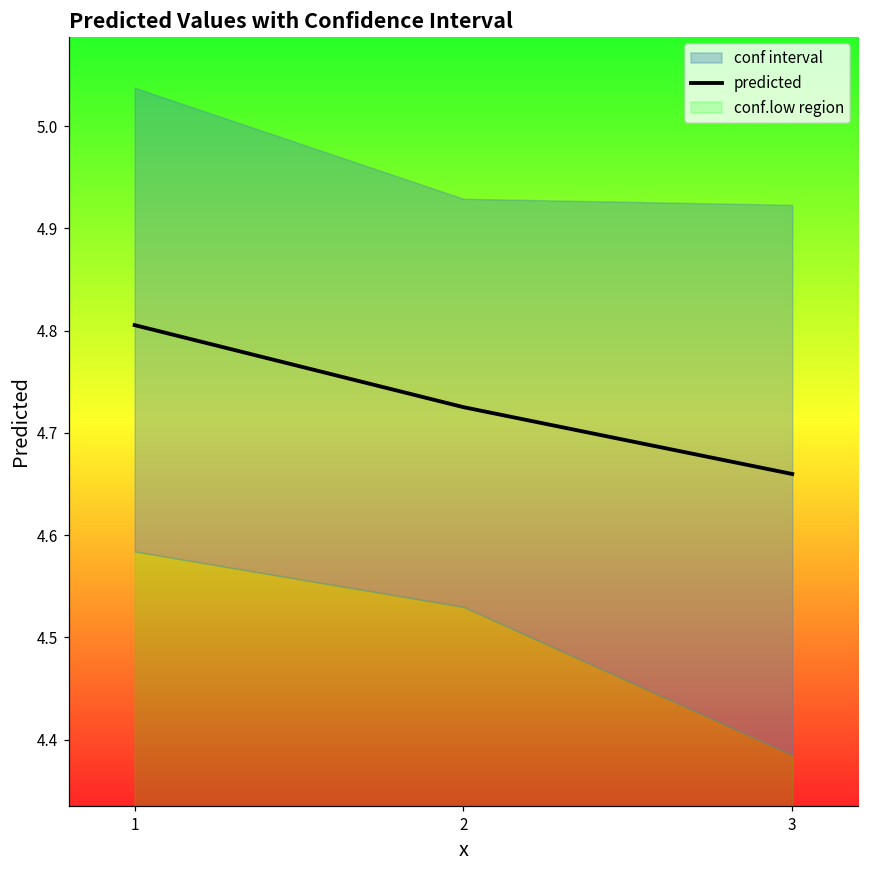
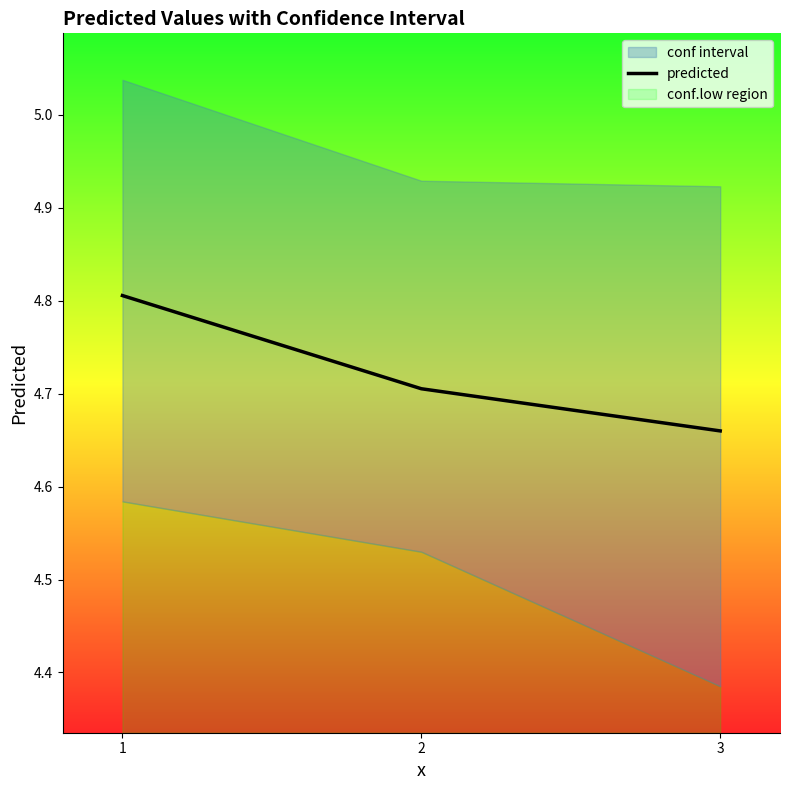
  {
    "predicted": {
      "1": 4.81,
-     "2": 4.73,
+     "2": 4.71,
      "3": 4.66
    },
    "conf.low region": {
      "1": 4.58,
      "2": 4.53,
      "3": 4.39
    }
  }
